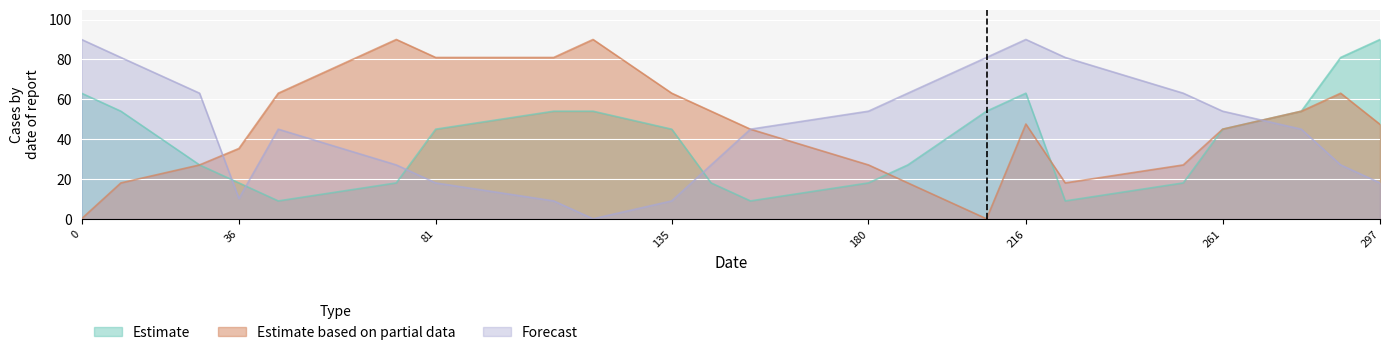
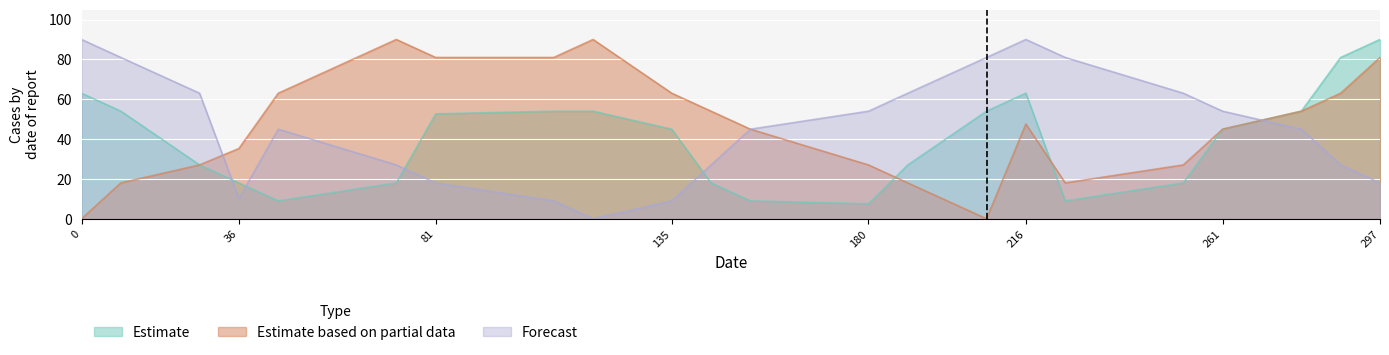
  {
    "Estimate": {
      "0": 63,
      "36": 18,
-     "81": 45,
+     "81": 53,
      "135": 45,
-     "180": 18,
+     "180": 8,
      "216": 63,
      "297": 90
    },
    "Estimate based on partial data": {
      "0": 0,
      "36": 35,
      "81": 81,
      "135": 63,
      "180": 27,
      "216": 48,
-     "297": 47
+     "297": 81
    },
    "Forecast": {
      "0": 90,
      "36": 10,
      "81": 18,
      "135": 9,
      "180": 54,
      "216": 90,
      "261": 54,
      "297": 18
    }
  }
